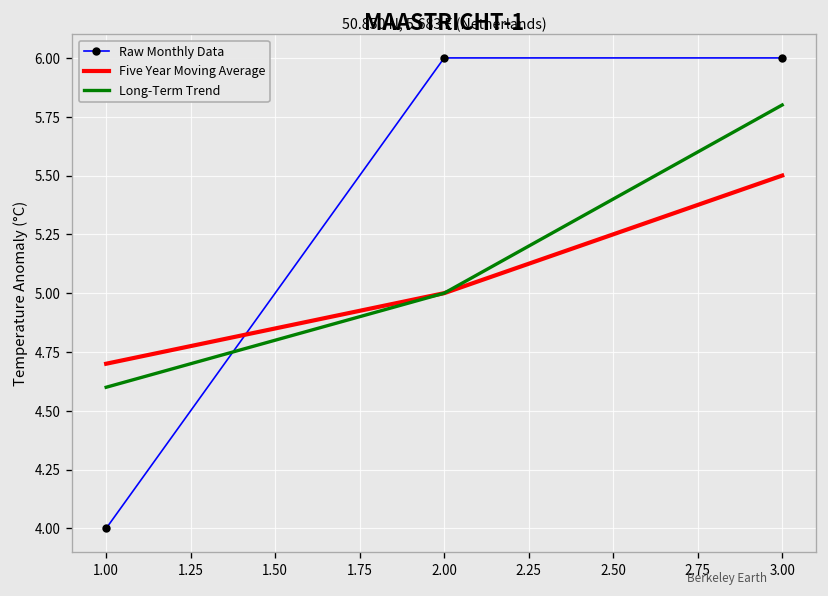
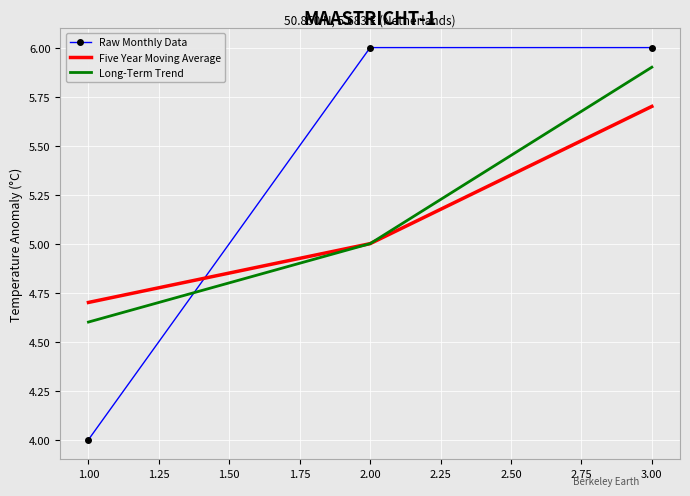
  {
    "Raw Monthly Data": {
      "1.00": 4.0,
      "3.00": 6.0
    },
    "Five Year Moving Average": {
      "1.00": 4.7,
-     "3.00": 5.5
+     "3.00": 5.7
    },
    "Long-Term Trend": {
      "1.00": 4.6,
-     "3.00": 5.8
+     "3.00": 5.9
    }
  }
